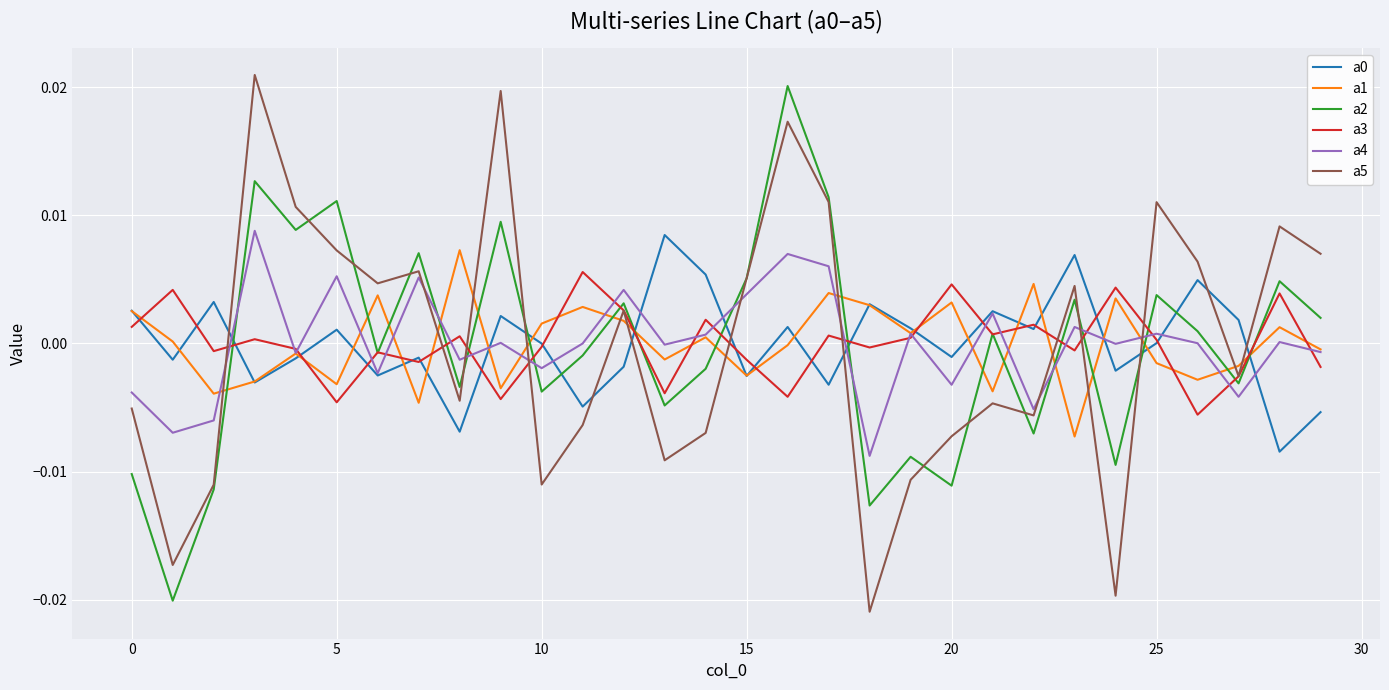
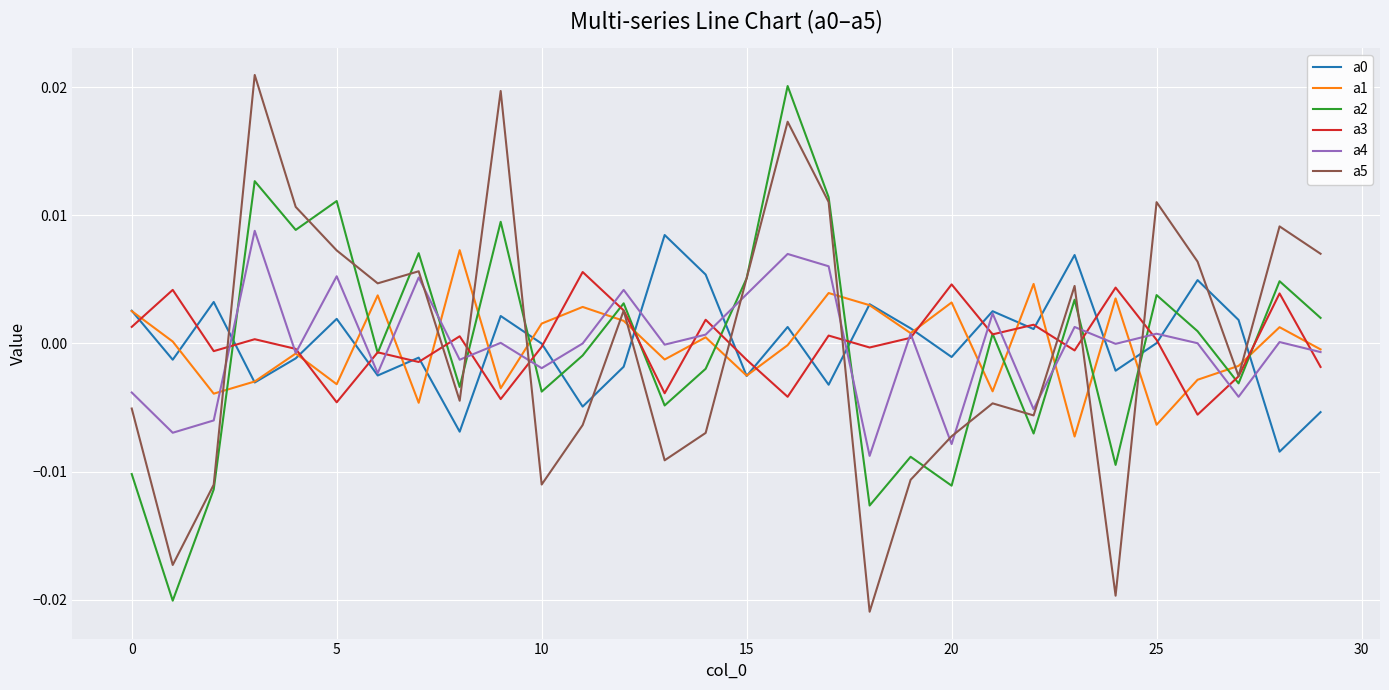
  {
    "a0": {
-     "5": 0.0011,
+     "5": 0.0019,
      "10": 0.0000,
      "20": -0.0011,
      "25": 0.0000
    },
    "a1": {
      "5": -0.0032,
      "10": 0.0015,
      "20": 0.0032,
-     "25": -0.0015
+     "25": -0.0064
    },
    "a2": {
      "0": -0.0102,
      "5": 0.0111,
      "10": -0.0038,
      "20": -0.0111,
      "25": 0.0038
    },
    "a3": {
      "0": 0.0013,
      "5": -0.0046,
      "10": -0.0003,
      "15": -0.0013,
      "20": 0.0046,
      "25": 0.0003
    },
    "a4": {
      "0": -0.0038,
      "5": 0.0052,
      "10": -0.0019,
      "15": 0.0038,
-     "20": -0.0032,
+     "20": -0.0079,
      "25": 0.0008
    },
    "a5": {
      "0": -0.0051,
      "5": 0.0073,
      "10": -0.0110,
      "20": -0.0073,
      "25": 0.0110
    }
  }
